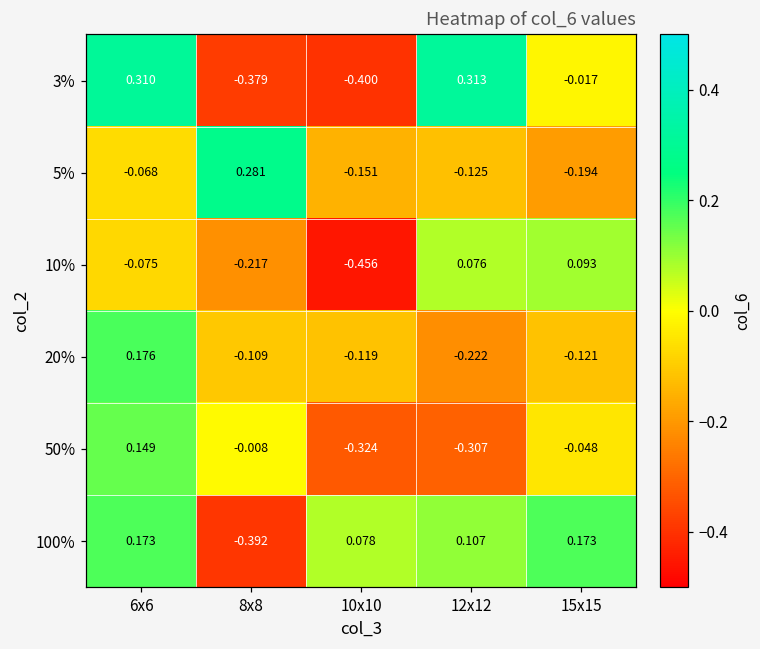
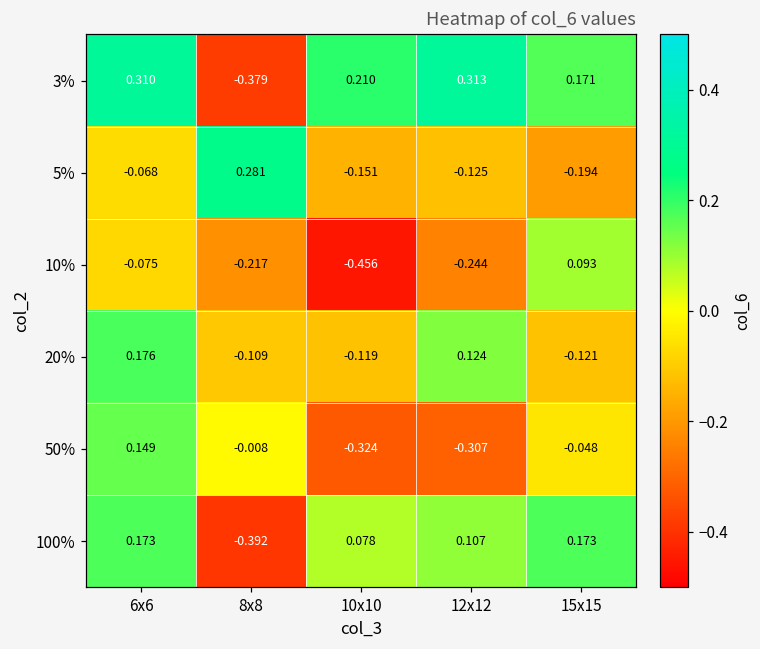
  {
    "3%": {
      "6x6": 0.310,
      "8x8": -0.379,
-     "10x10": -0.400,
+     "10x10": 0.210,
      "12x12": 0.313,
-     "15x15": -0.017
+     "15x15": 0.171
    },
    "5%": {
      "6x6": -0.068,
      "8x8": 0.281,
      "10x10": -0.151,
      "12x12": -0.125,
      "15x15": -0.194
    },
    "10%": {
      "6x6": -0.075,
      "8x8": -0.217,
      "10x10": -0.456,
-     "12x12": 0.076,
+     "12x12": -0.244,
      "15x15": 0.093
    },
    "20%": {
      "6x6": 0.176,
      "8x8": -0.109,
      "10x10": -0.119,
-     "12x12": -0.222,
+     "12x12": 0.124,
      "15x15": -0.121
    },
    "50%": {
      "6x6": 0.149,
      "8x8": -0.008,
      "10x10": -0.324,
      "12x12": -0.307,
      "15x15": -0.048
    },
    "100%": {
      "6x6": 0.173,
      "8x8": -0.392,
      "10x10": 0.078,
      "12x12": 0.107,
      "15x15": 0.173
    }
  }
